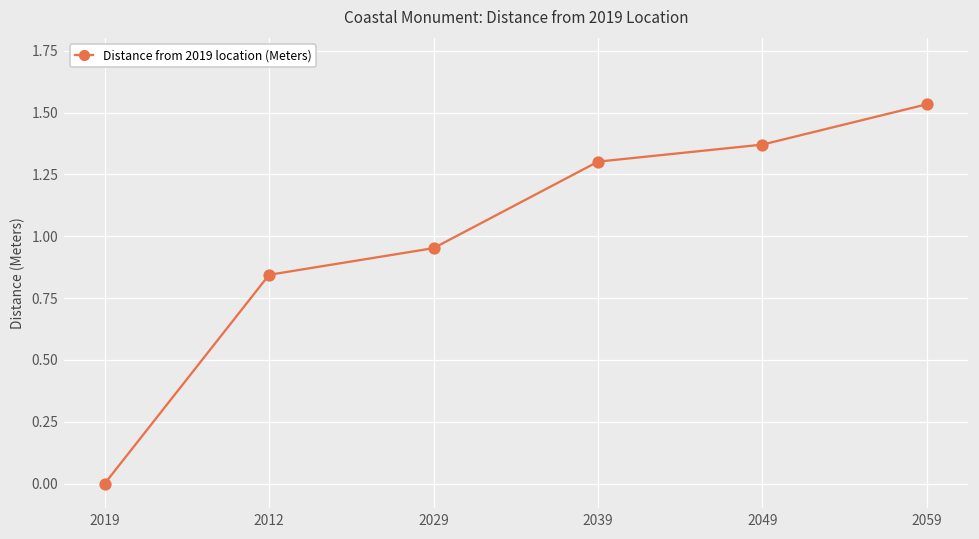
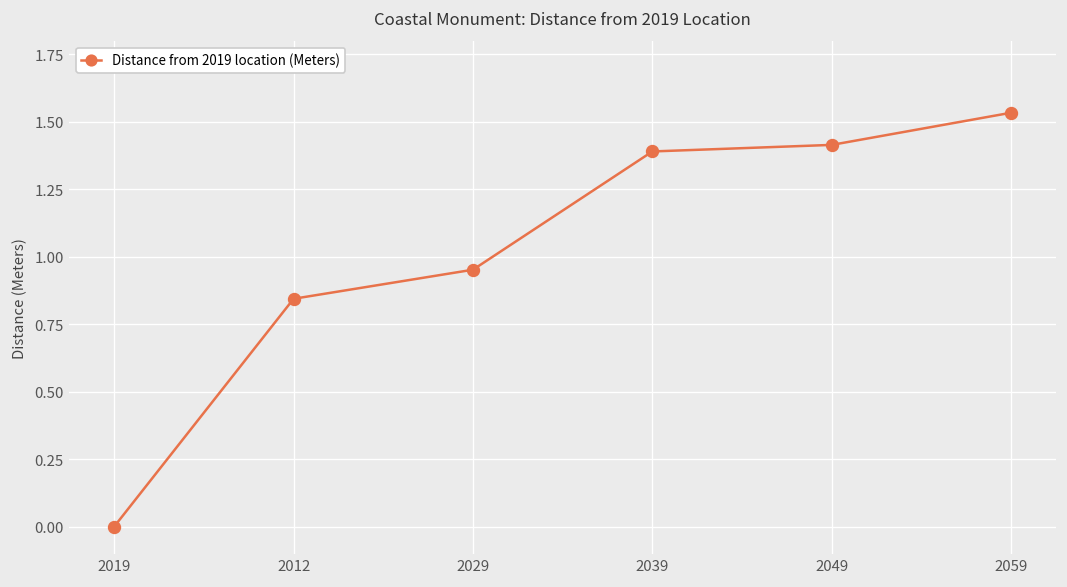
  {
    "2019": 0.00,
    "2012": 0.84,
    "2029": 0.95,
-   "2039": 1.30,
-   "2049": 1.37,
+   "2039": 1.39,
+   "2049": 1.41,
    "2059": 1.53
  }
